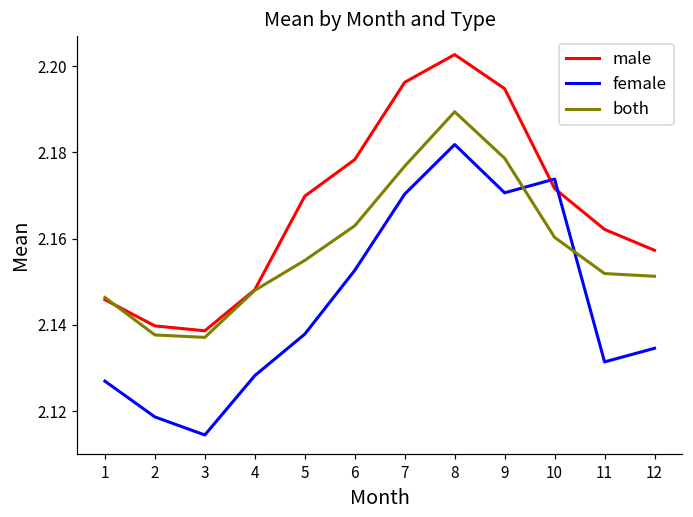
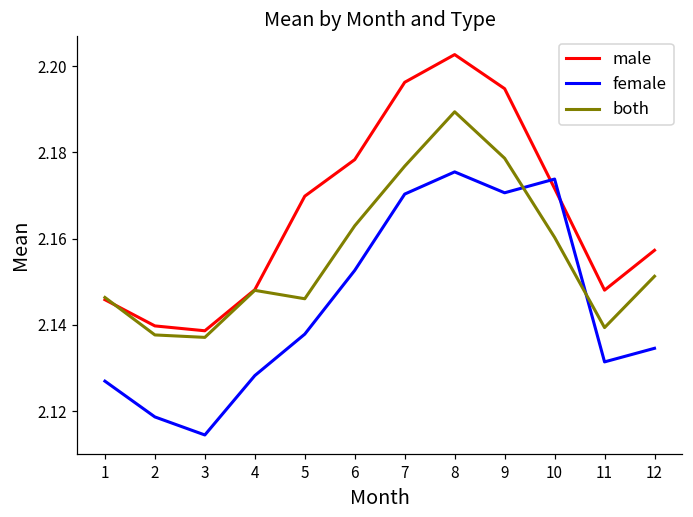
  {
    "male": {
      "2": 2.140,
      "3": 2.139,
      "5": 2.170,
      "6": 2.178,
      "7": 2.196,
      "8": 2.203,
      "9": 2.195,
      "10": 2.172,
-     "11": 2.162,
+     "11": 2.148,
      "12": 2.157
    },
    "female": {
      "1": 2.127,
      "2": 2.119,
      "3": 2.114,
      "4": 2.128,
      "5": 2.138,
      "6": 2.153,
      "7": 2.170,
-     "8": 2.182,
+     "8": 2.175,
      "9": 2.171,
      "10": 2.174,
      "11": 2.131,
      "12": 2.135
    },
    "both": {
      "2": 2.138,
      "3": 2.137,
-     "5": 2.155,
+     "5": 2.146,
      "6": 2.163,
      "7": 2.177,
      "8": 2.189,
      "9": 2.179,
      "10": 2.160,
-     "11": 2.152,
+     "11": 2.139,
      "12": 2.151
    }
  }
